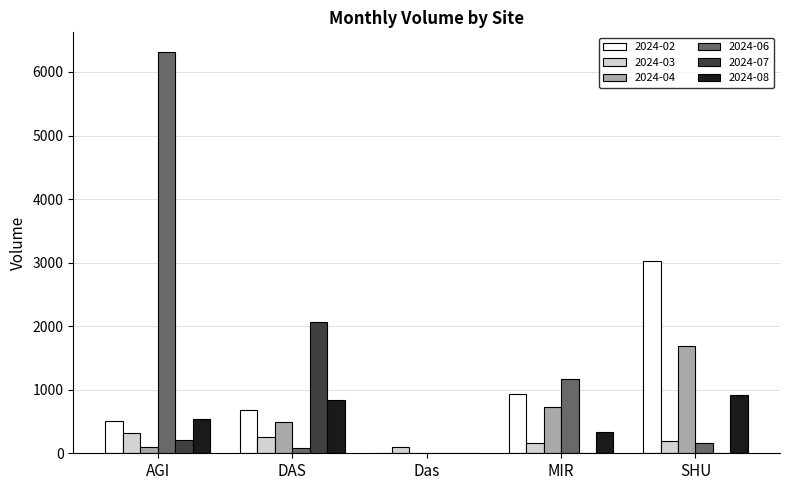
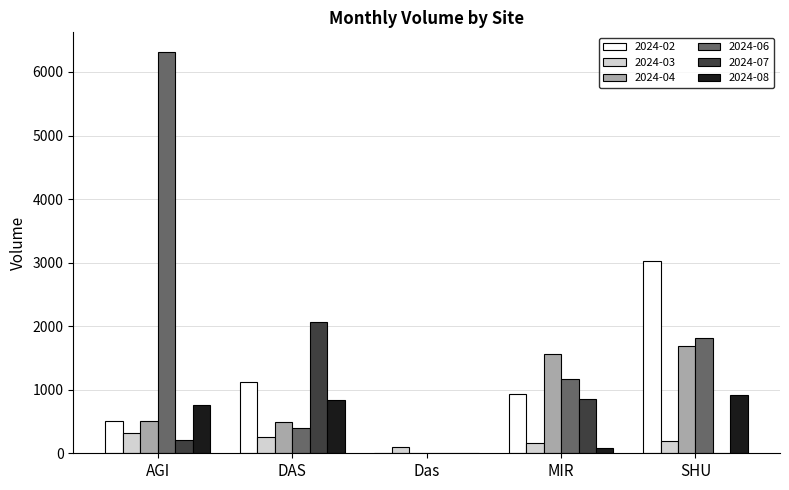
  {
    "2024-02": {
      "AGI": 500,
-     "DAS": 700,
+     "DAS": 1100,
      "Das": 0,
      "MIR": 900,
      "SHU": 3000
    },
    "2024-03": {
      "AGI": 300,
      "DAS": 300,
      "Das": 100,
      "MIR": 200,
      "SHU": 200
    },
    "2024-04": {
-     "AGI": 100,
+     "AGI": 500,
      "DAS": 500,
      "Das": 0,
-     "MIR": 700,
+     "MIR": 1600,
      "SHU": 1700
    },
    "2024-06": {
      "AGI": 6300,
-     "DAS": 100,
+     "DAS": 400,
      "Das": 0,
      "MIR": 1200,
-     "SHU": 200
+     "SHU": 1800
    },
    "2024-07": {
      "AGI": 200,
      "DAS": 2100,
      "Das": 0,
-     "MIR": 0
+     "MIR": 800
    },
    "2024-08": {
-     "AGI": 500,
+     "AGI": 800,
      "DAS": 800,
      "Das": 0,
-     "MIR": 300,
+     "MIR": 100,
      "SHU": 900
    }
  }
